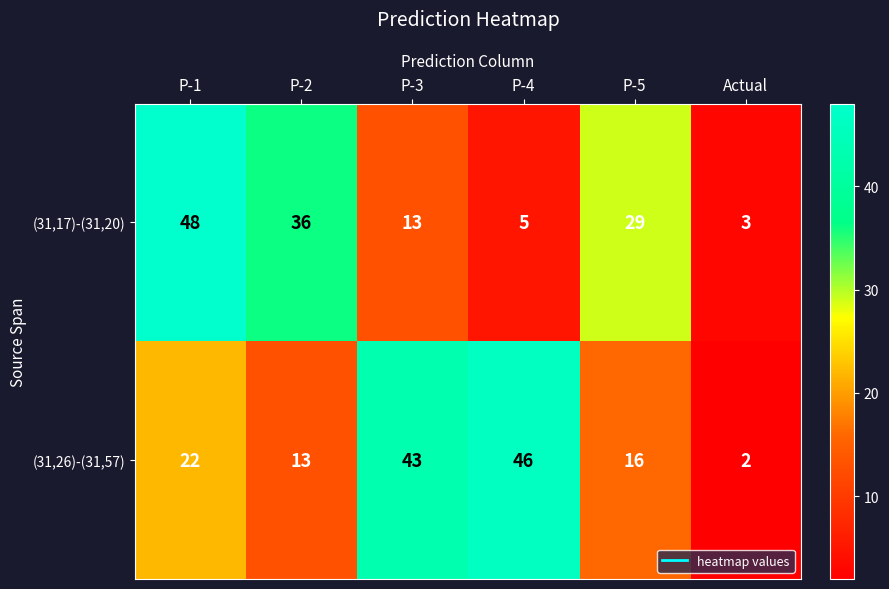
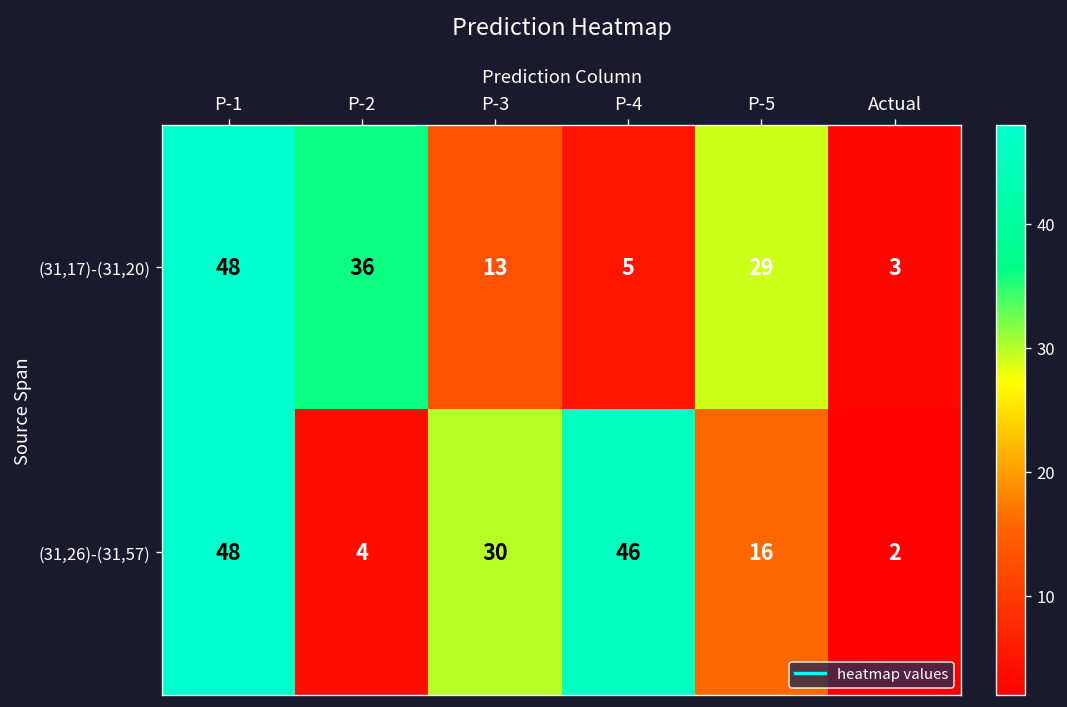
  {
    "(31,17)-(31,20)": {
      "P-1": 48,
      "P-2": 36,
      "P-3": 13,
      "P-4": 5,
      "P-5": 29,
      "Actual": 3
    },
    "(31,26)-(31,57)": {
-     "P-1": 22,
-     "P-2": 13,
-     "P-3": 43,
+     "P-1": 48,
+     "P-2": 4,
+     "P-3": 30,
      "P-4": 46,
      "P-5": 16,
      "Actual": 2
    }
  }
